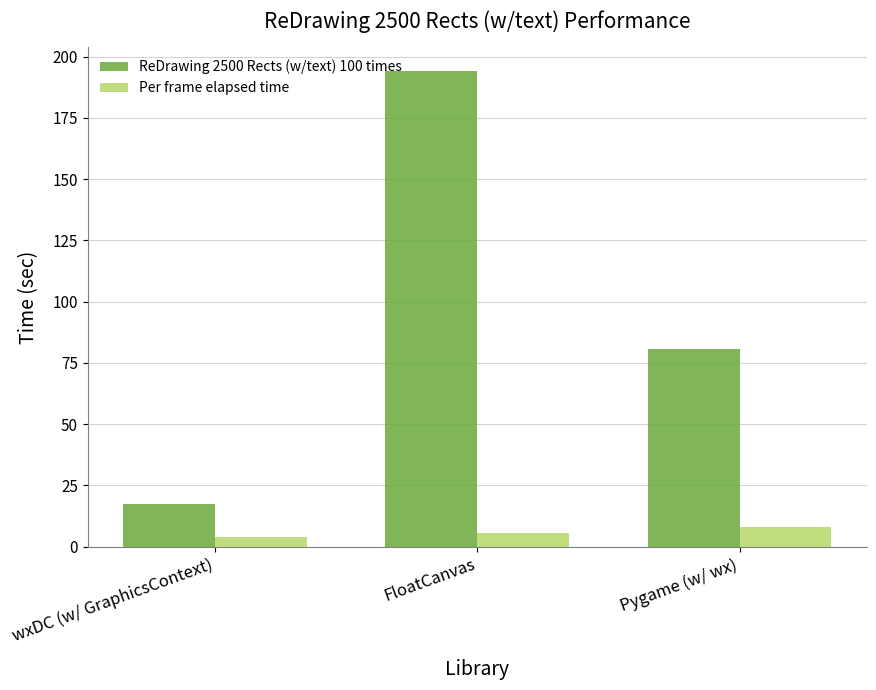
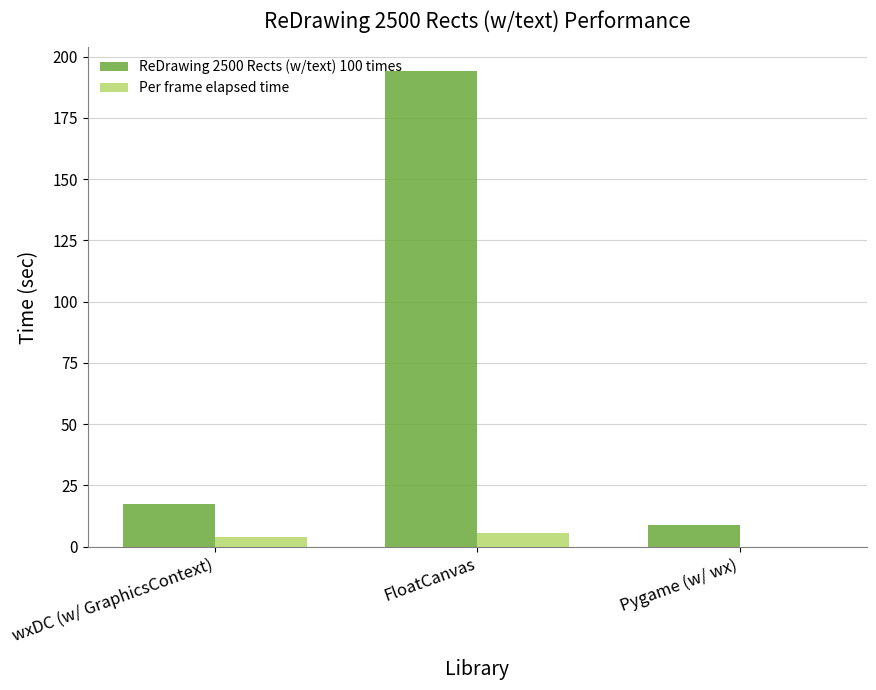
  {
    "ReDrawing 2500 Rects (w/text) 100 times": {
      "wxDC (w/ GraphicsContext)": 18,
      "FloatCanvas": 194,
-     "Pygame (w/ wx)": 81
+     "Pygame (w/ wx)": 9
    },
    "Per frame elapsed time": {
      "wxDC (w/ GraphicsContext)": 4,
      "FloatCanvas": 6,
-     "Pygame (w/ wx)": 8
+     "Pygame (w/ wx)": 0
    }
  }
